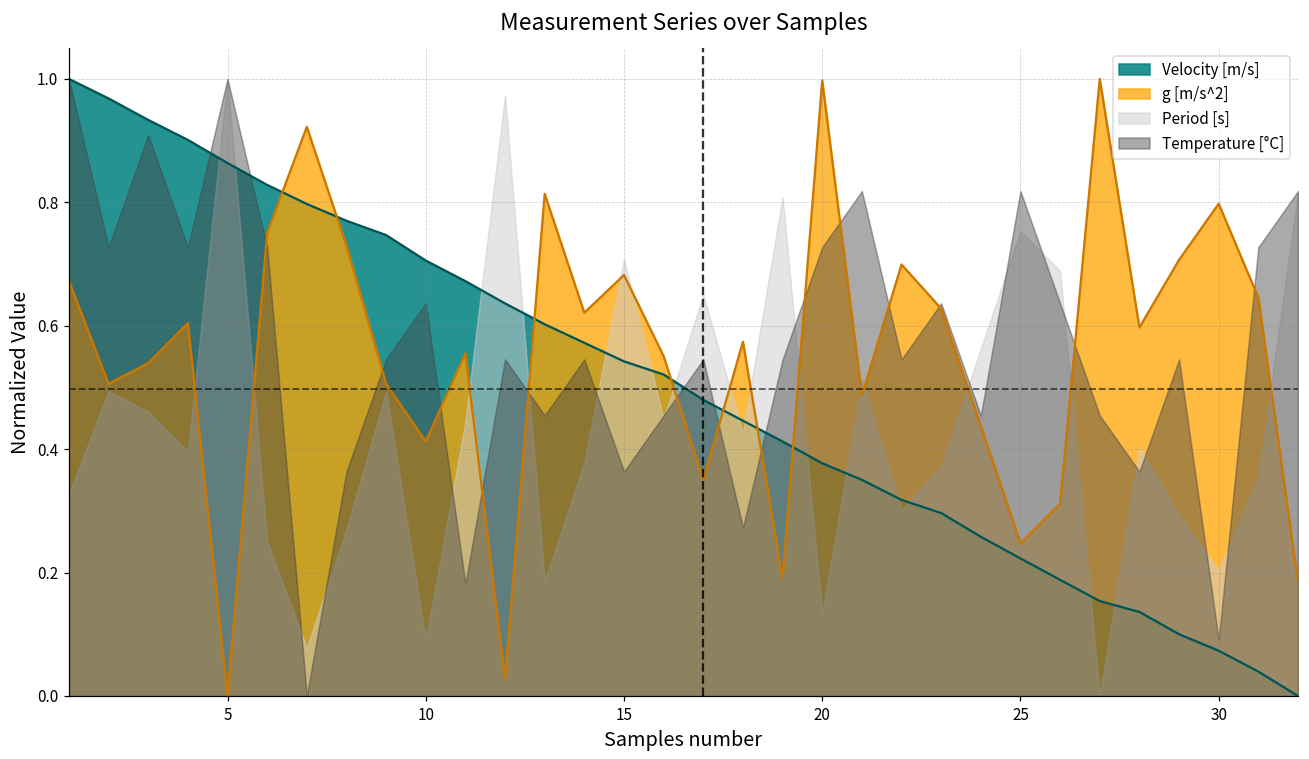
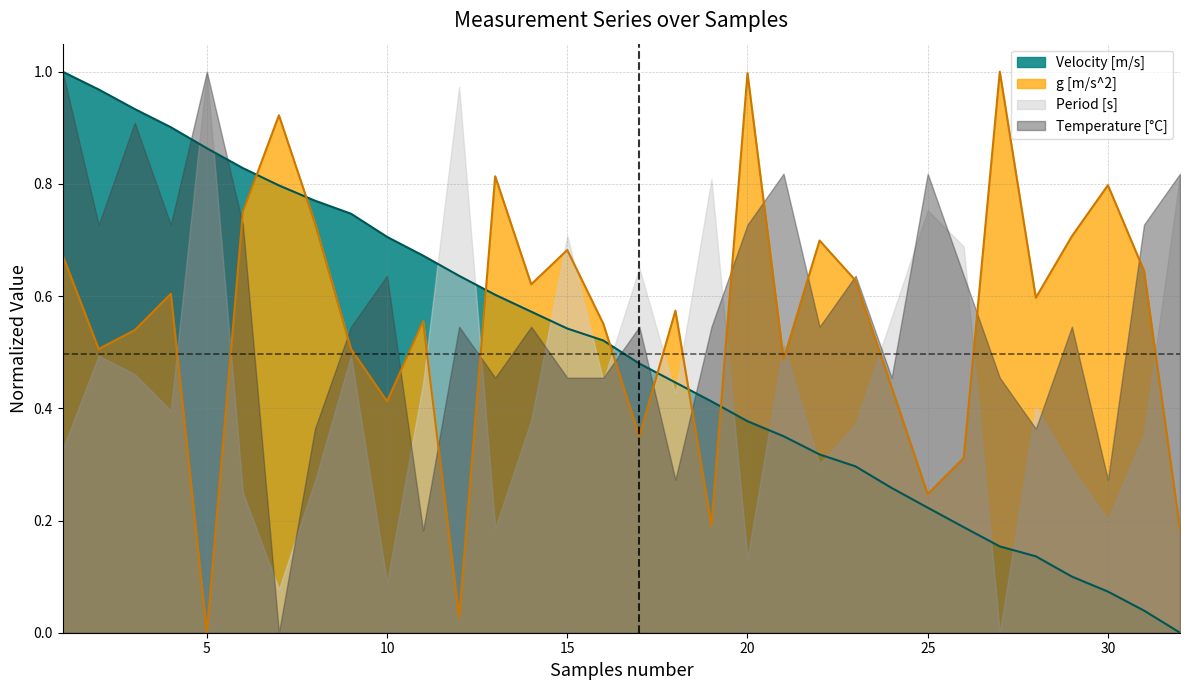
  {
    "Velocity [m/s]": {
      "5": 0.86,
      "10": 0.71,
      "15": 0.54,
      "20": 0.38,
      "25": 0.22,
      "30": 0.07
    },
    "g [m/s^2]": {
      "5": 0.00,
      "10": 0.41,
      "15": 0.68,
      "20": 1.00,
      "25": 0.25,
      "30": 0.80
    },
    "Period [s]": {
      "10": 0.09,
      "15": 0.71,
      "20": 0.13,
      "25": 0.75,
      "30": 0.20
    },
    "Temperature [°C]": {
      "10": 0.64,
-     "15": 0.36,
+     "15": 0.45,
      "20": 0.73,
      "25": 0.82,
-     "30": 0.09
+     "30": 0.27
    }
  }
